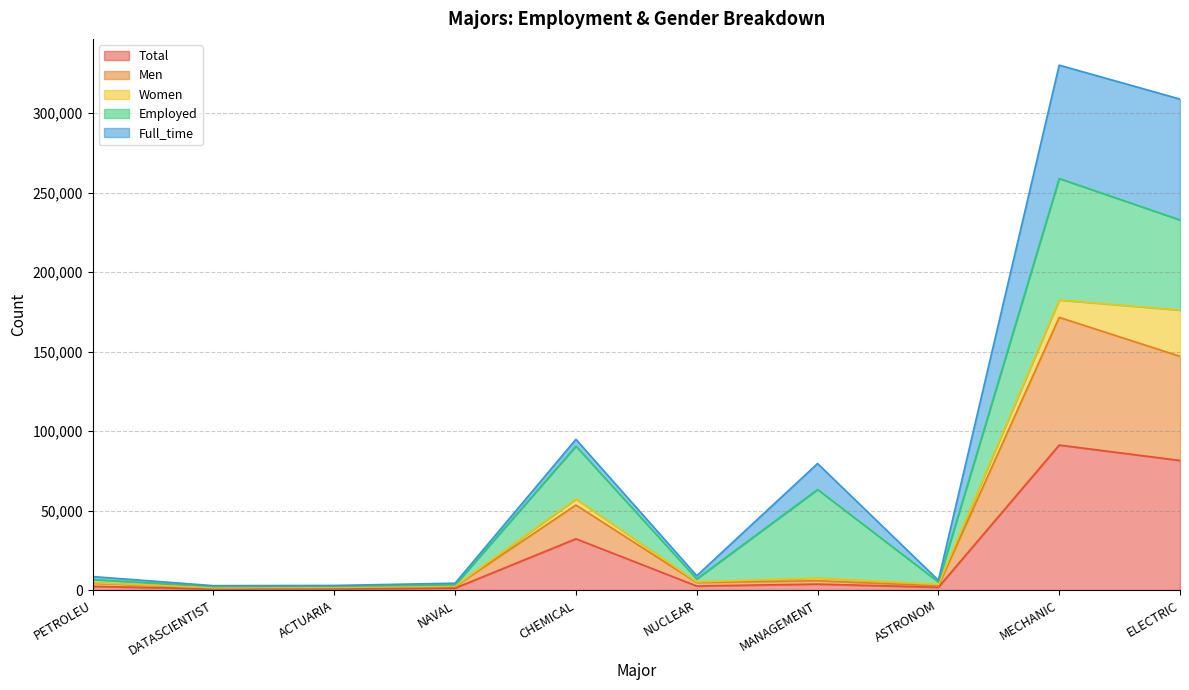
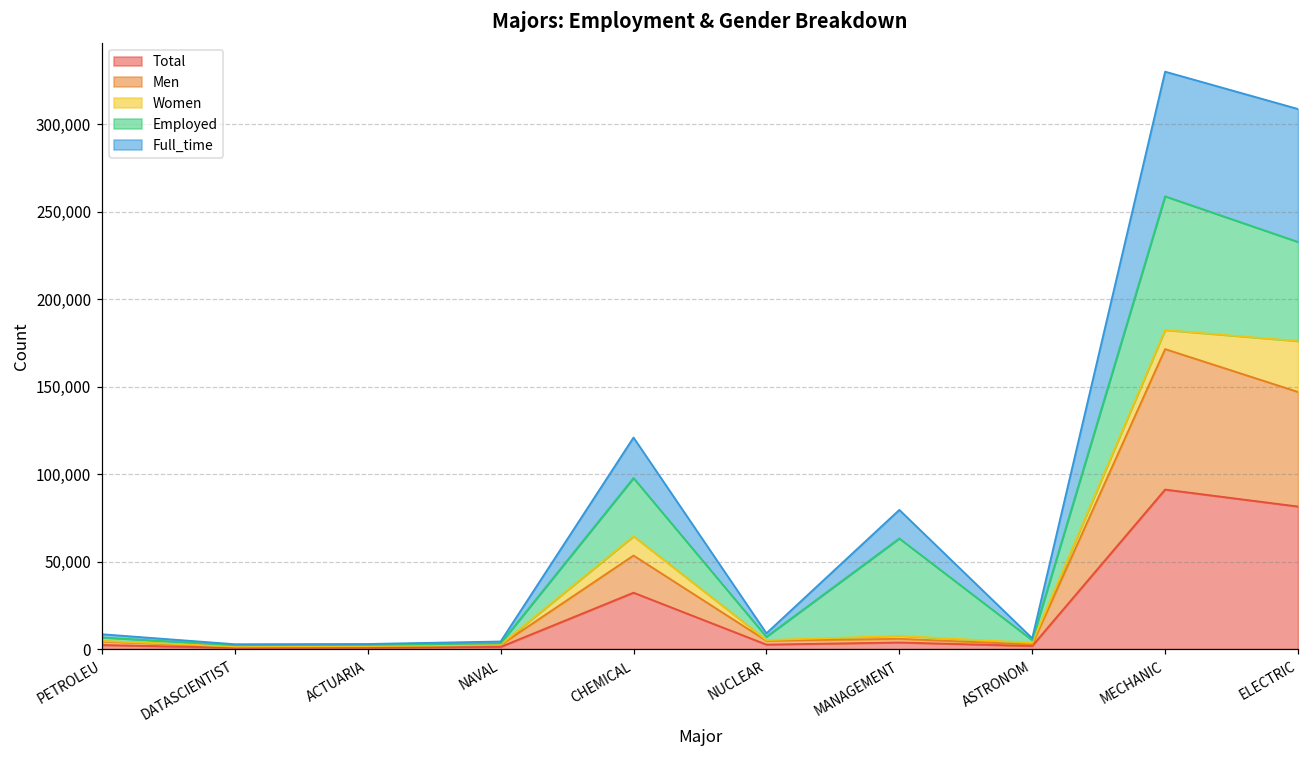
  {
    "Women": {
-     "CHEMICAL": "4,000",
+     "CHEMICAL": "11,000",
      "MANAGEMENT": "2,000",
      "MECHANIC": "11,000",
      "ELECTRIC": "29,000"
    },
    "Employed": {
      "PETROLEU": "2,000",
      "CHEMICAL": "33,000",
      "NUCLEAR": "2,000",
      "MANAGEMENT": "56,000",
      "MECHANIC": "76,000",
      "ELECTRIC": "57,000"
    },
    "Full_time": {
      "PETROLEU": "2,000",
-     "CHEMICAL": "4,000",
+     "CHEMICAL": "23,000",
      "NUCLEAR": "2,000",
      "MANAGEMENT": "16,000",
      "MECHANIC": "71,000",
      "ELECTRIC": "76,000"
    }
  }
